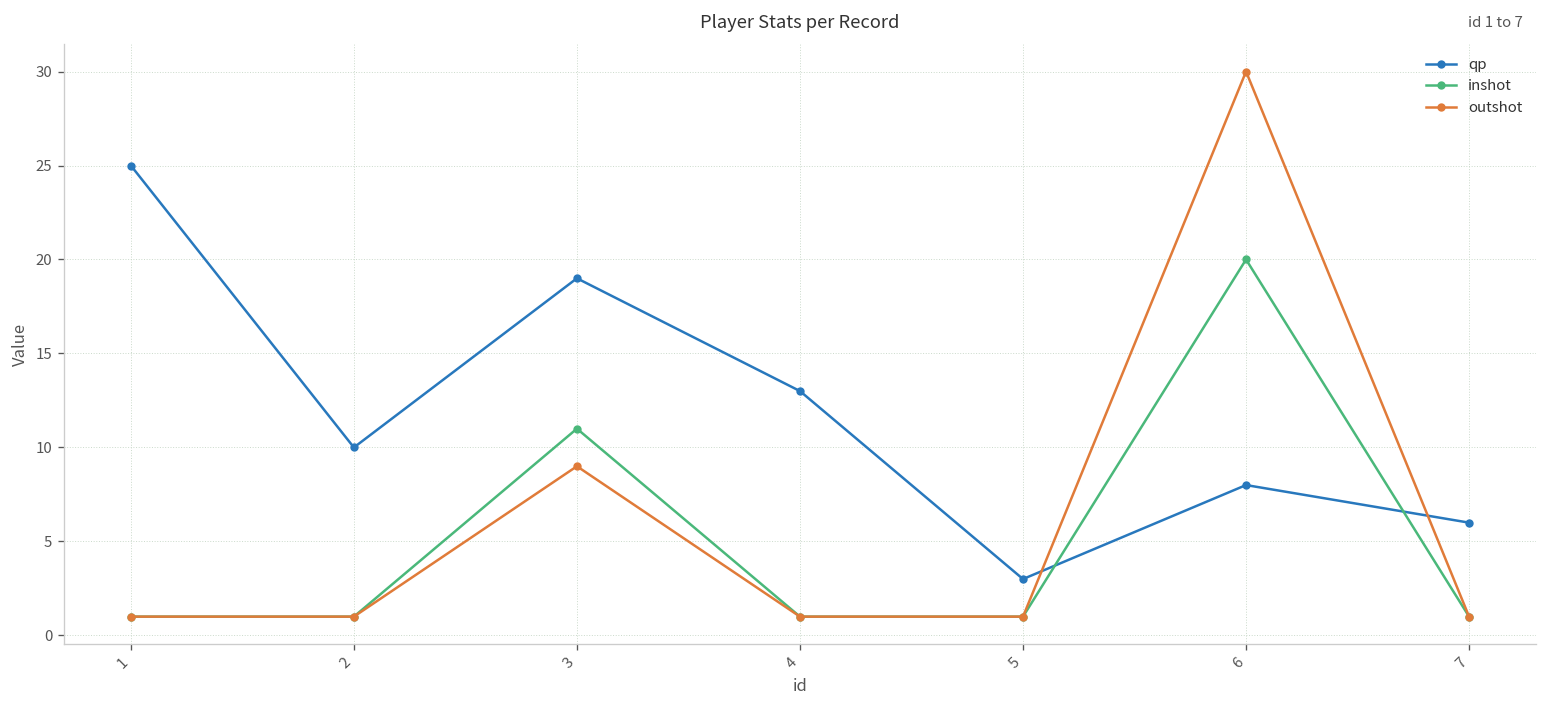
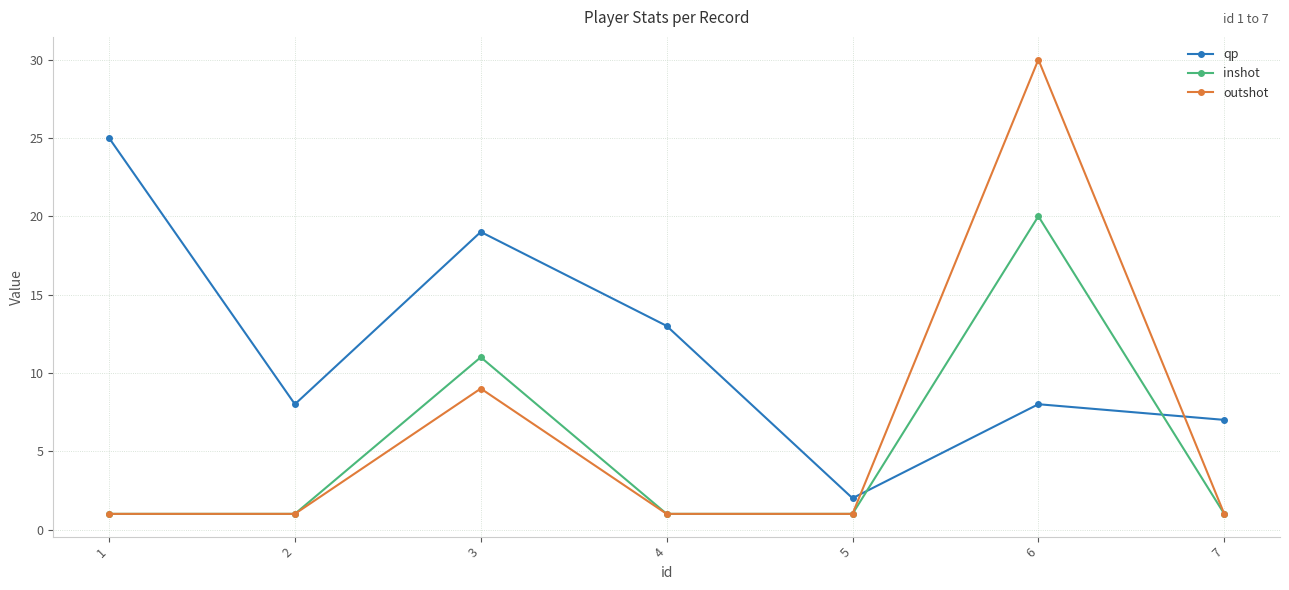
  {
    "qp": {
      "1": 25,
-     "2": 10,
+     "2": 8,
      "3": 19,
      "4": 13,
-     "5": 3,
+     "5": 2,
      "6": 8,
-     "7": 6
+     "7": 7
    },
    "inshot": {
      "3": 11,
      "6": 20
    },
    "outshot": {
      "3": 9,
      "6": 30
    }
  }
